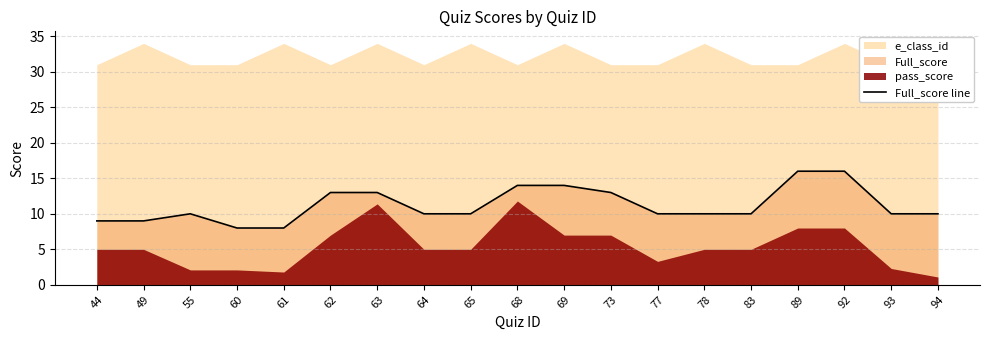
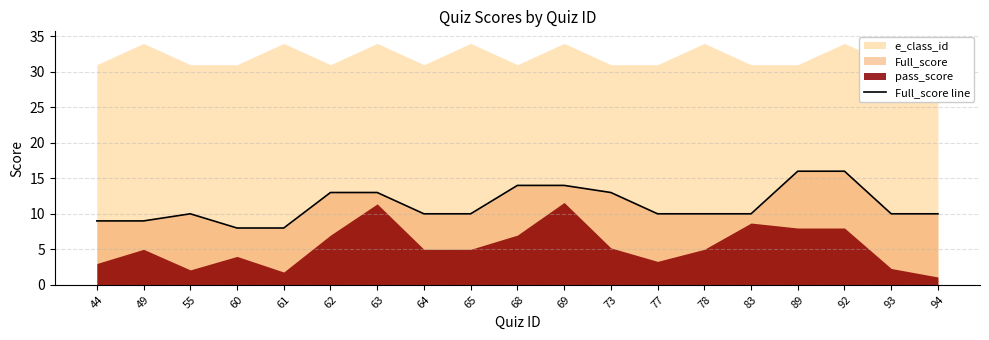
  {
    "pass_score": {
-     "44": 5,
+     "44": 3,
      "49": 5,
      "55": 2,
-     "60": 2,
+     "60": 4,
      "61": 2,
      "62": 7,
      "63": 11,
      "64": 5,
      "65": 5,
-     "68": 12,
-     "69": 7,
-     "73": 7,
+     "68": 7,
+     "69": 12,
+     "73": 5,
      "77": 3,
      "78": 5,
-     "83": 5,
+     "83": 9,
      "89": 8,
      "92": 8,
      "93": 2,
      "94": 1
    }
  }
